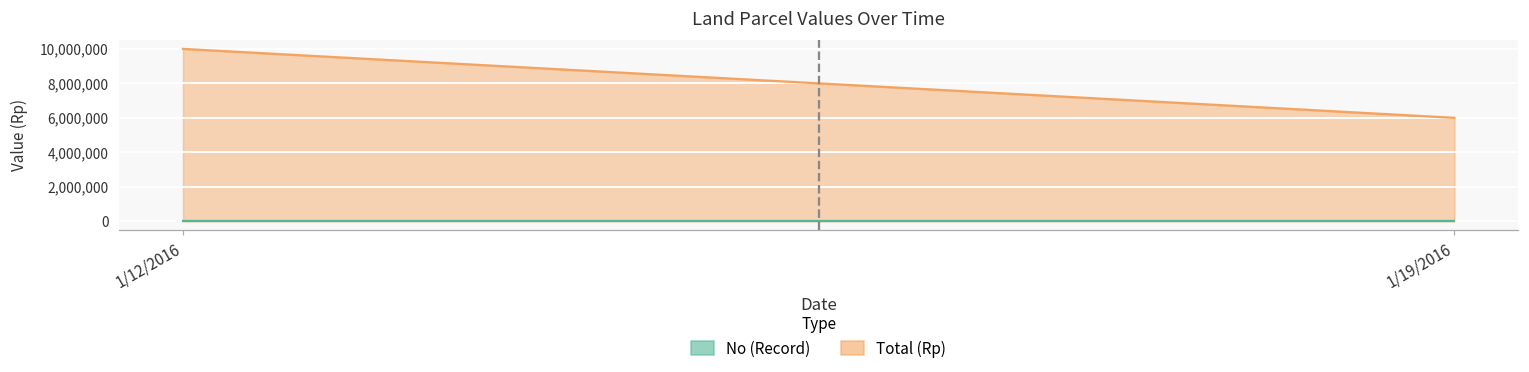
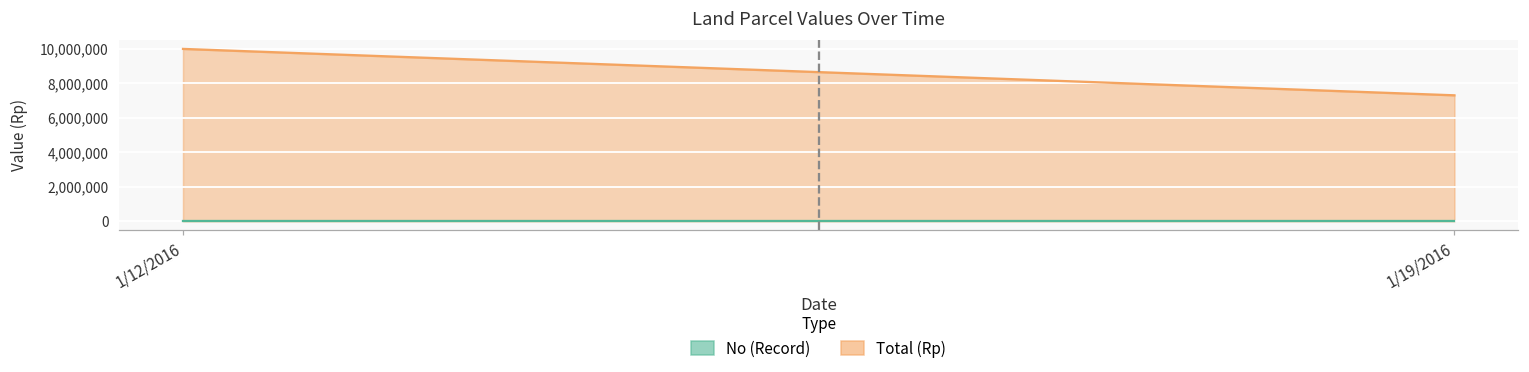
  {
    "Total (Rp)": {
      "1/12/2016": "10,000,000",
-     "1/19/2016": "6,000,000"
+     "1/19/2016": "7,300,000"
    },
    "No (Record)": {
      "1/12/2016": "0",
      "1/19/2016": "0"
    }
  }
